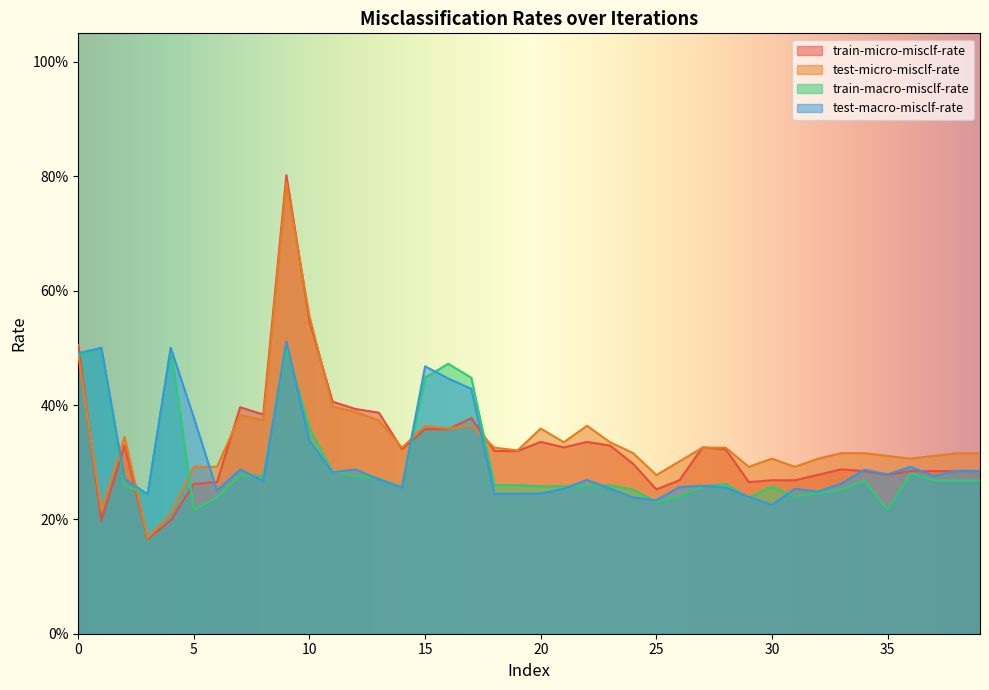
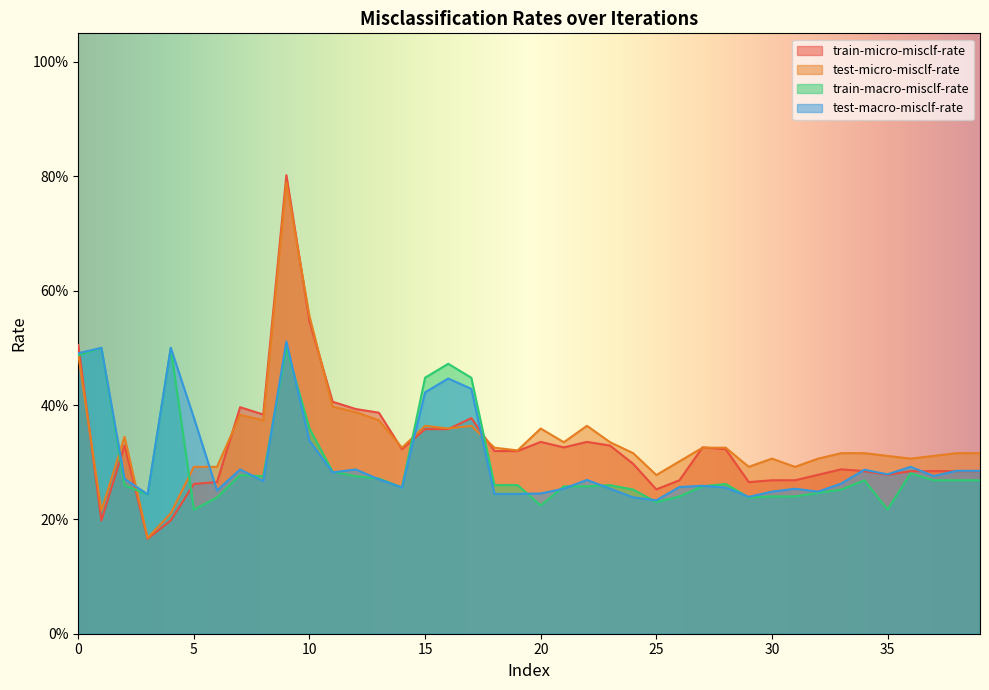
  {
    "train-macro-misclf-rate": {
      "5": "22%",
      "10": "36%",
      "15": "45%",
-     "20": "26%",
-     "30": "26%",
+     "20": "22%",
+     "30": "24%",
      "35": "22%"
    },
    "test-macro-misclf-rate": {
      "5": "38%",
      "10": "34%",
-     "15": "47%",
+     "15": "42%",
      "20": "25%",
-     "30": "23%"
+     "30": "25%"
    }
  }
